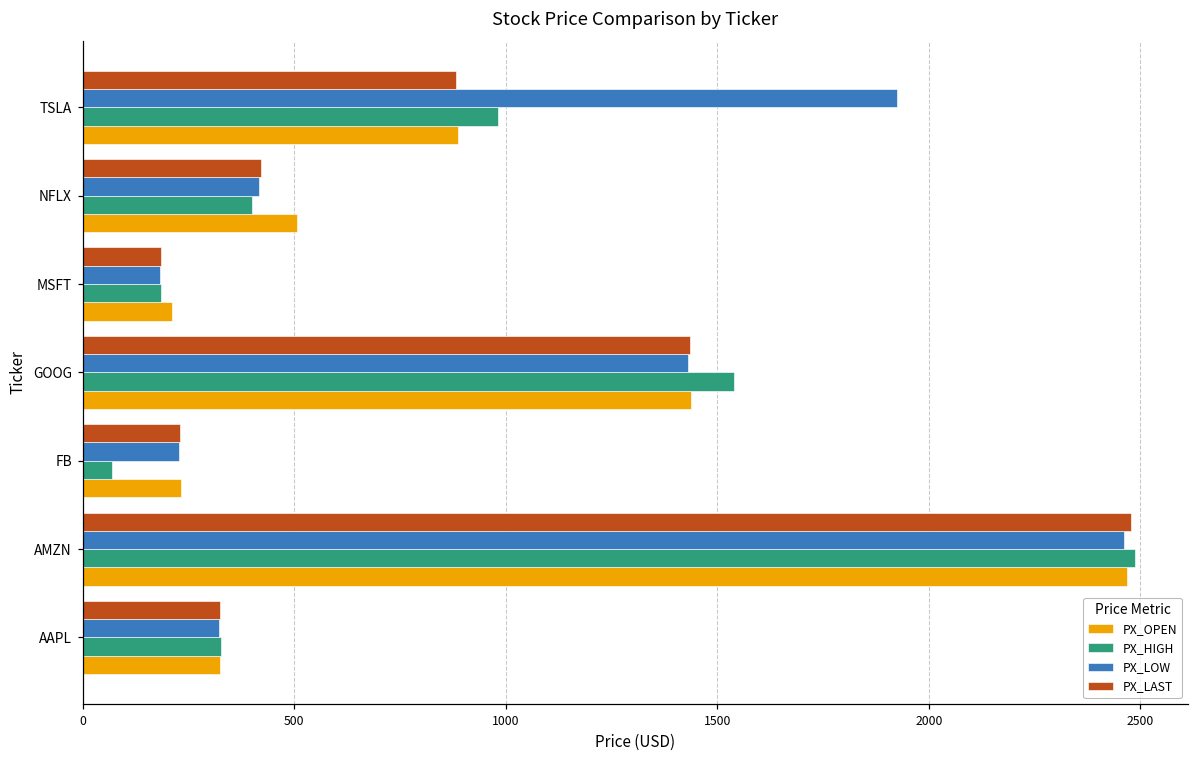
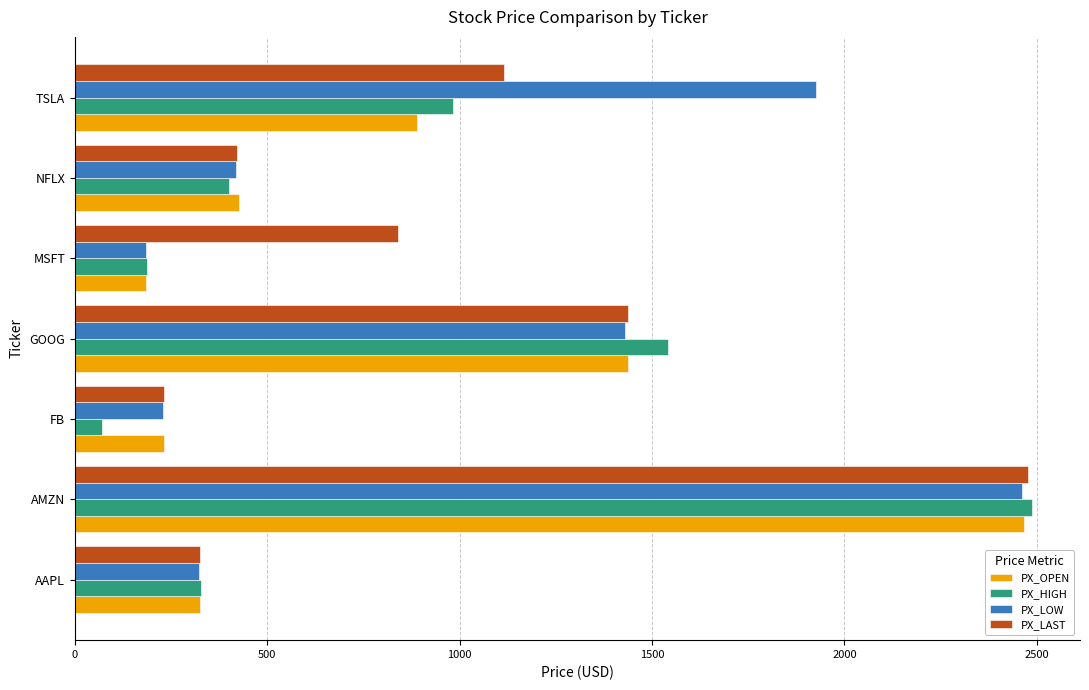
  {
    "PX_OPEN": {
      "TSLA": 890,
-     "NFLX": 510,
-     "MSFT": 210,
+     "NFLX": 430,
+     "MSFT": 180,
      "GOOG": 1440,
      "FB": 230,
      "AMZN": 2470,
      "AAPL": 320
    },
    "PX_HIGH": {
      "TSLA": 980,
      "NFLX": 400,
      "MSFT": 190,
      "GOOG": 1540,
      "FB": 70,
      "AMZN": 2490,
      "AAPL": 330
    },
    "PX_LOW": {
      "TSLA": 1930,
      "NFLX": 420,
      "MSFT": 180,
      "GOOG": 1430,
      "FB": 230,
      "AMZN": 2460,
      "AAPL": 320
    },
    "PX_LAST": {
-     "TSLA": 880,
+     "TSLA": 1110,
      "NFLX": 420,
-     "MSFT": 190,
+     "MSFT": 840,
      "GOOG": 1440,
      "FB": 230,
      "AMZN": 2480,
      "AAPL": 330
    }
  }
